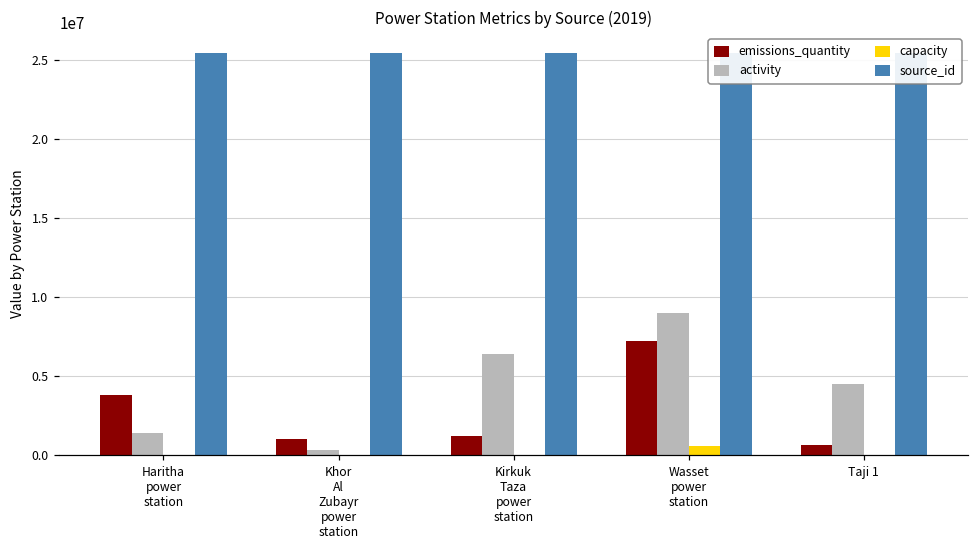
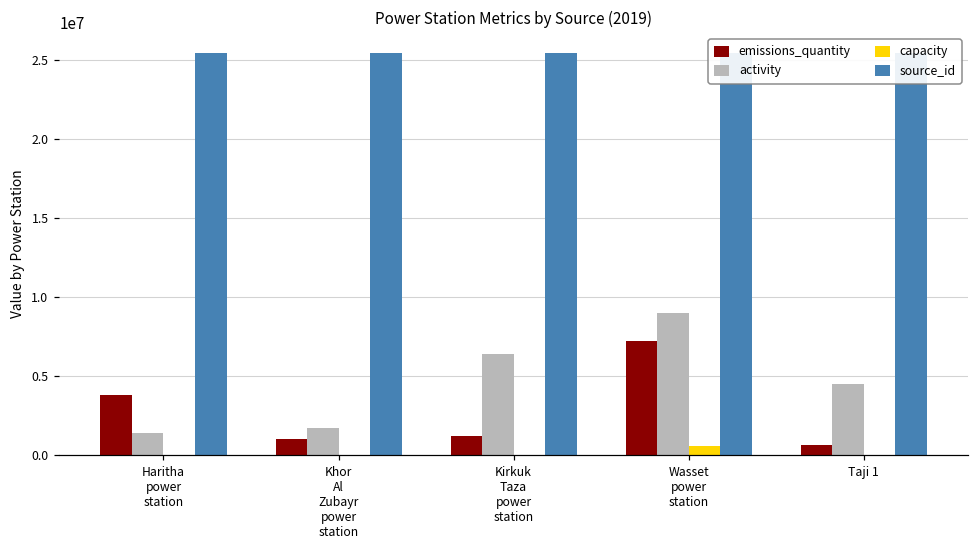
  {
    "emissions_quantity": {
      "Haritha power station": 3800000,
      "Khor Al Zubayr power station": 1000000,
      "Kirkuk Taza power station": 1200000,
      "Wasset power station": 7200000,
      "Taji 1": 600000
    },
    "activity": {
      "Haritha power station": 1400000,
-     "Khor Al Zubayr power station": 300000,
+     "Khor Al Zubayr power station": 1800000,
      "Kirkuk Taza power station": 6400000,
      "Wasset power station": 9000000,
      "Taji 1": 4500000
    },
    "capacity": {
      "Wasset power station": 600000
    },
    "source_id": {
      "Haritha power station": 25500000,
      "Khor Al Zubayr power station": 25500000,
      "Kirkuk Taza power station": 25500000
    }
  }
